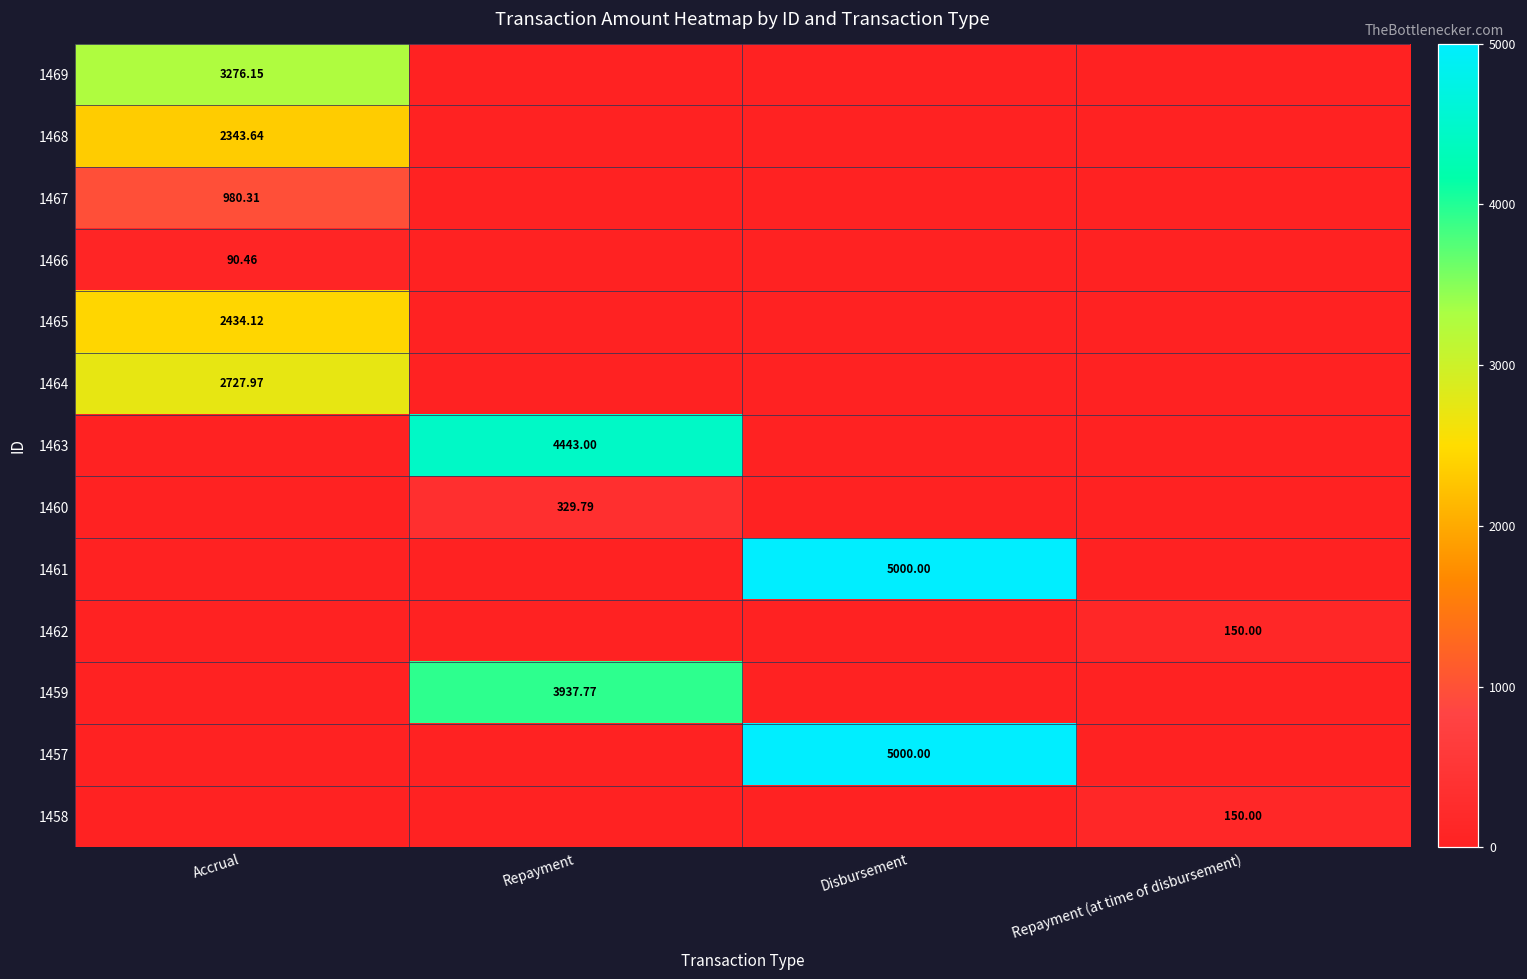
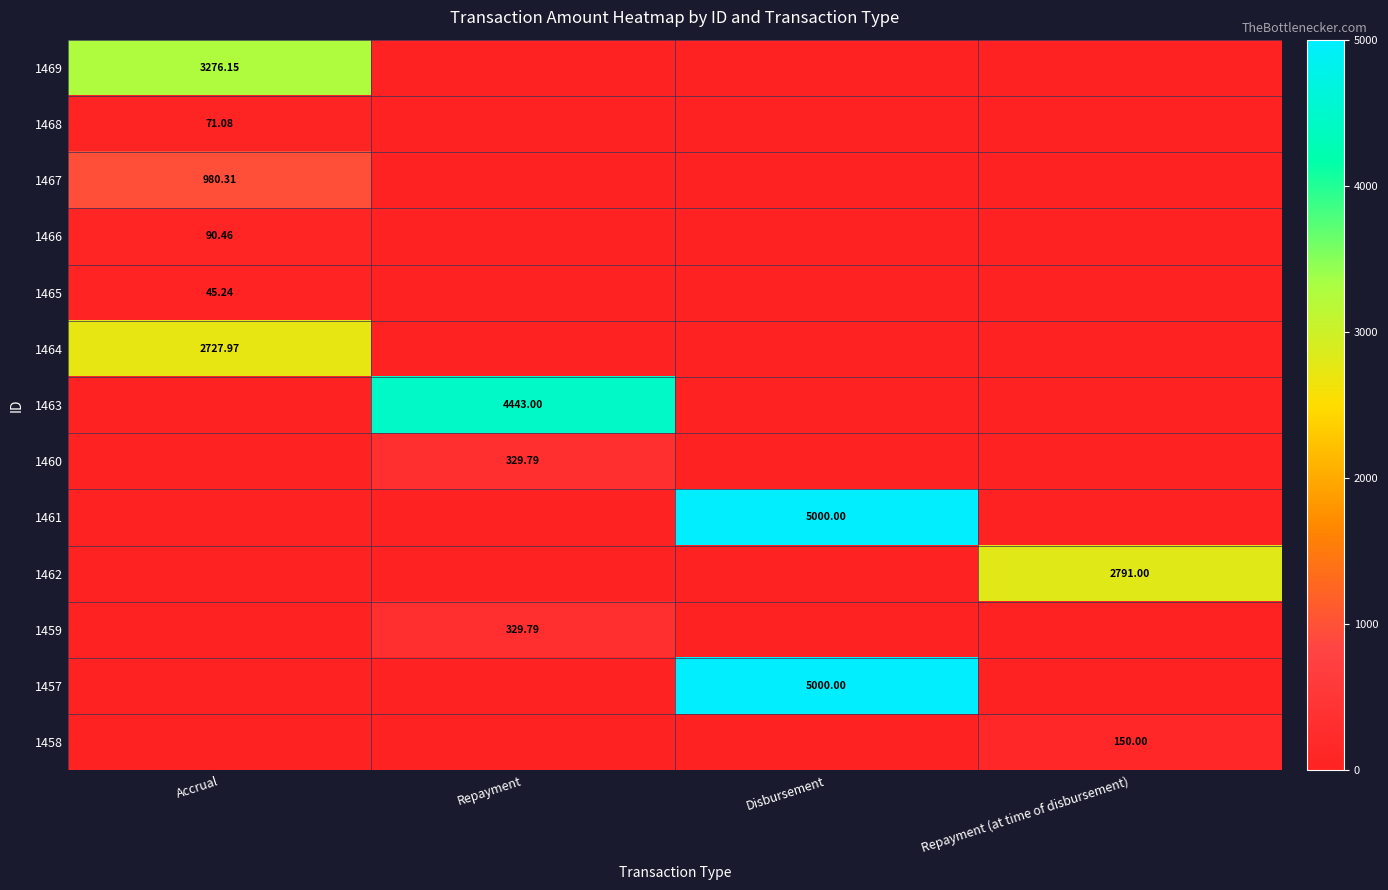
  {
    "1469": {
      "Accrual": 3276.15
    },
    "1468": {
-     "Accrual": 2343.64
+     "Accrual": 71.08
    },
    "1467": {
      "Accrual": 980.31
    },
    "1466": {
      "Accrual": 90.46
    },
    "1465": {
-     "Accrual": 2434.12
+     "Accrual": 45.24
    },
    "1464": {
      "Accrual": 2727.97
    },
    "1463": {
      "Repayment": 4443.00
    },
    "1460": {
      "Repayment": 329.79
    },
    "1461": {
      "Disbursement": 5000.00
    },
    "1462": {
-     "Repayment (at time of disbursement)": 150.00
+     "Repayment (at time of disbursement)": 2791.00
    },
    "1459": {
-     "Repayment": 3937.77
+     "Repayment": 329.79
    },
    "1457": {
      "Disbursement": 5000.00
    },
    "1458": {
      "Repayment (at time of disbursement)": 150.00
    }
  }
